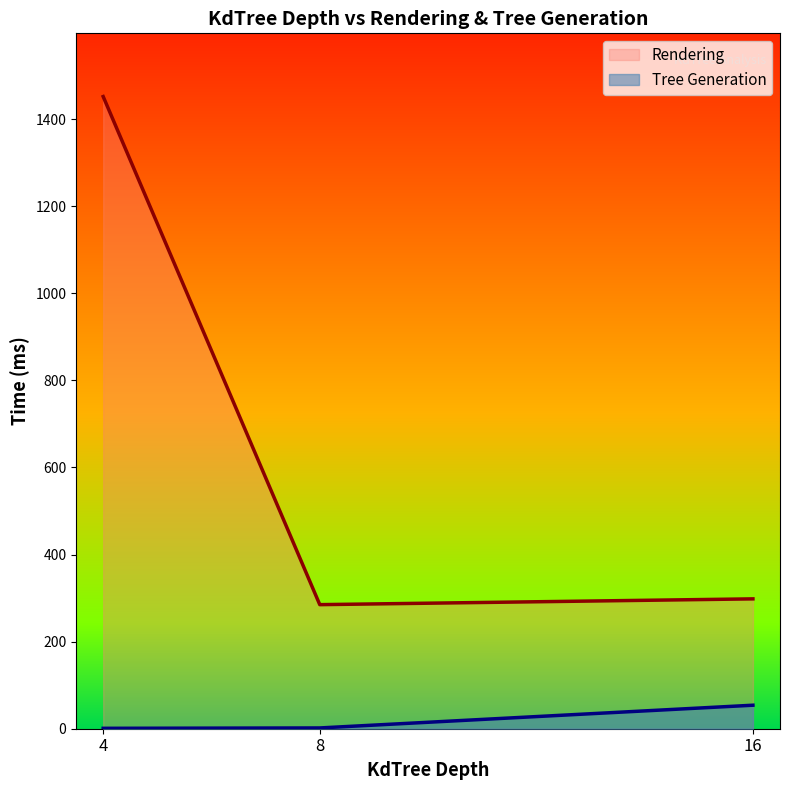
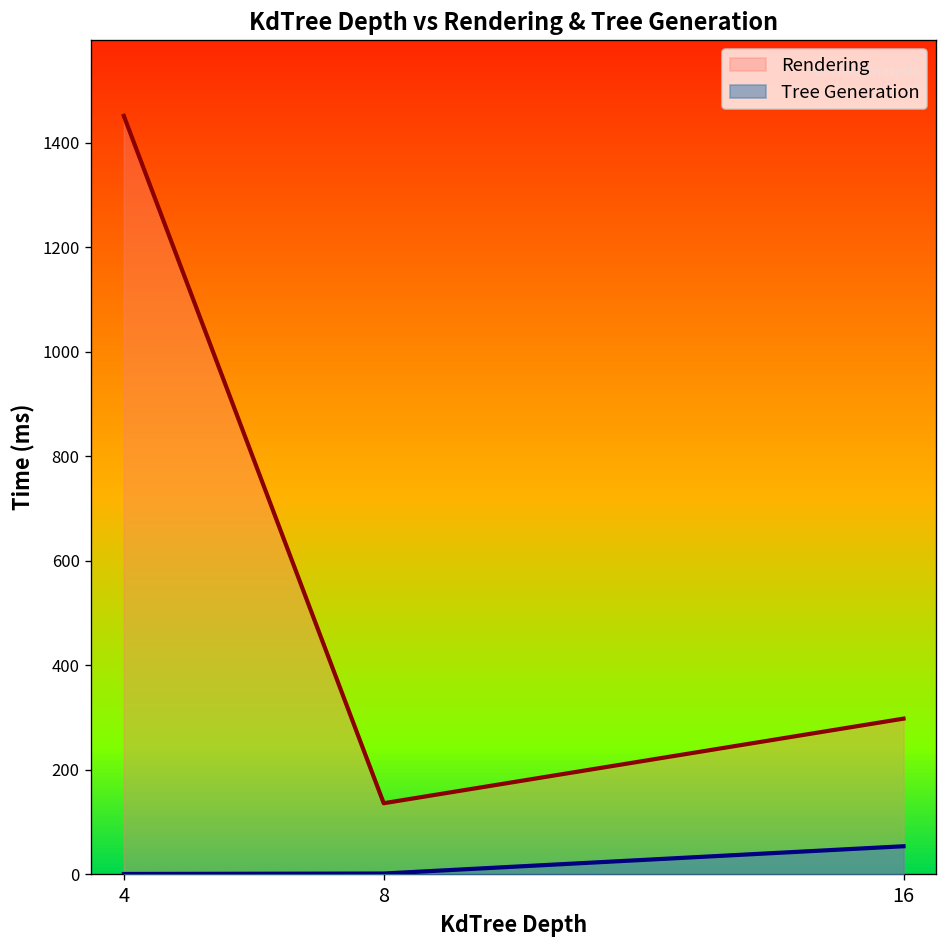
  {
    "Rendering": {
      "4": 1450,
-     "8": 280,
+     "8": 140,
      "16": 300
    },
    "Tree Generation": {
      "4": 0,
      "8": 0,
      "16": 50
    }
  }
